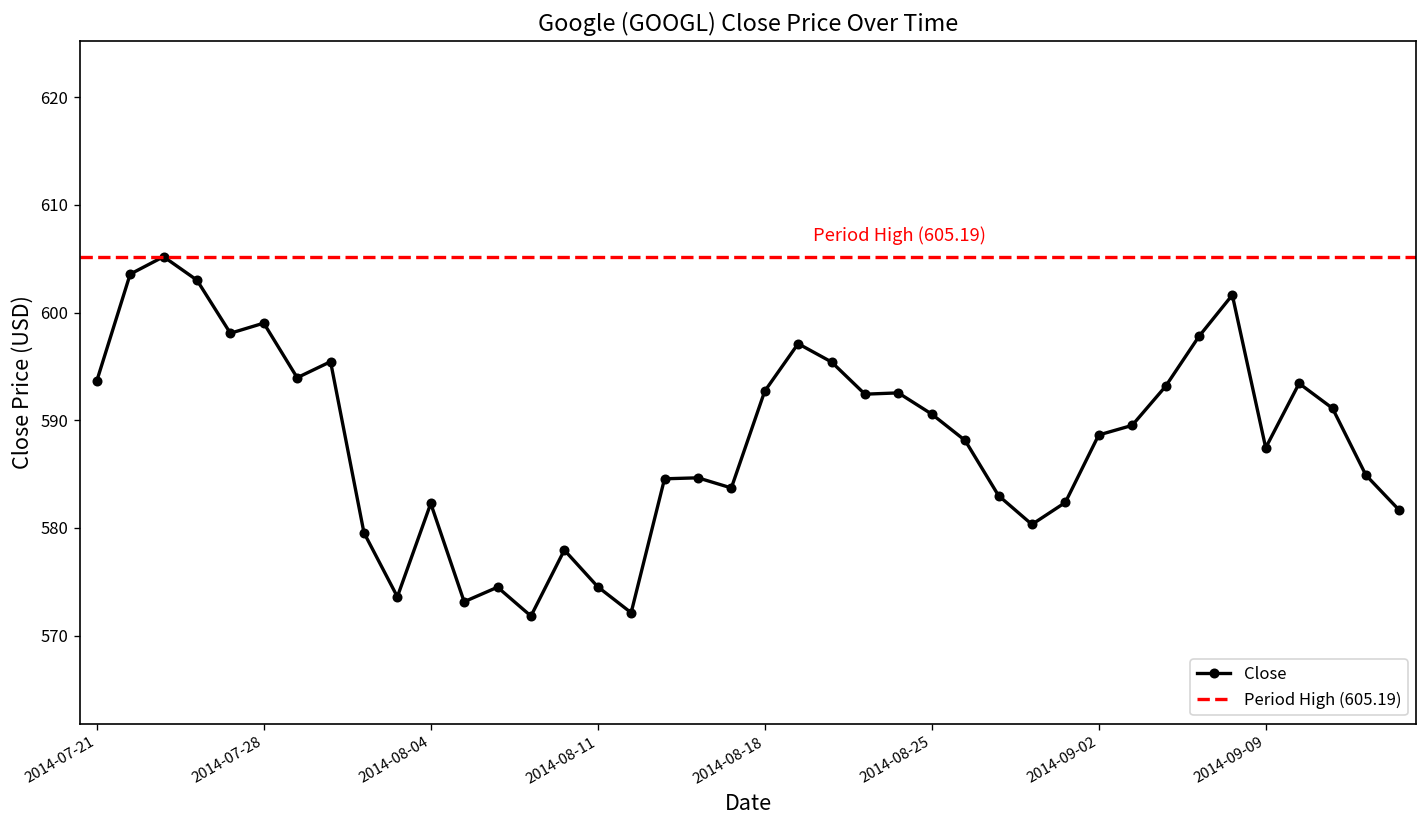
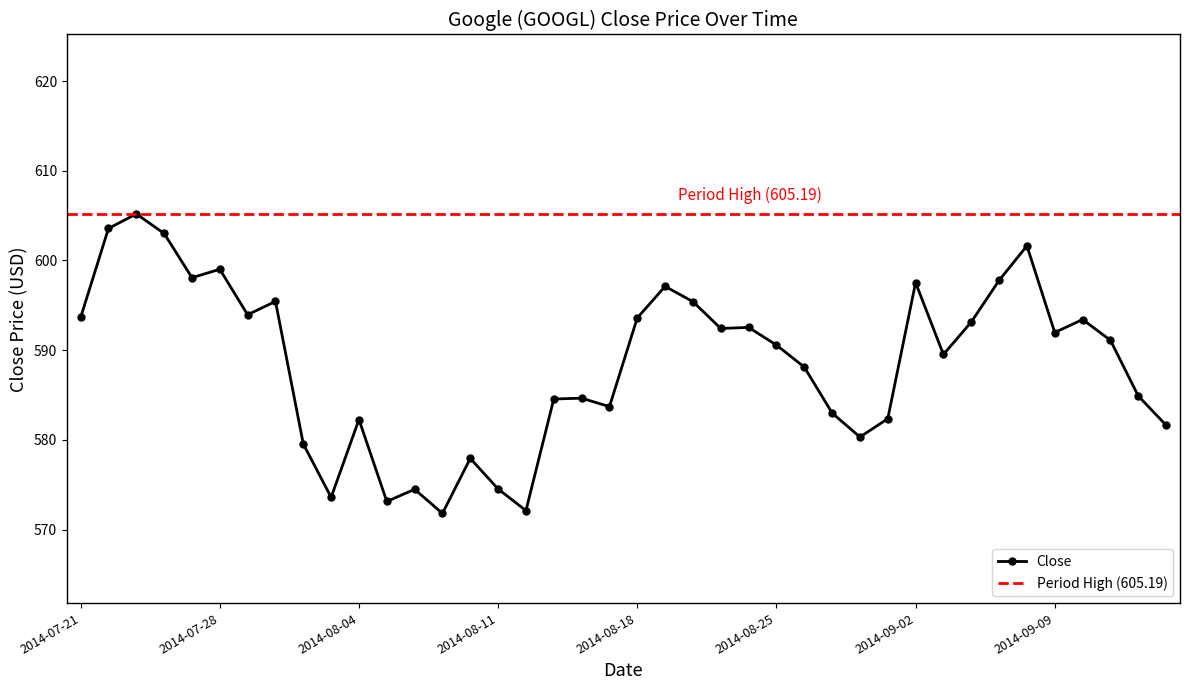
  {
    "2014-07-21": 594,
    "2014-07-28": 599,
    "2014-08-04": 582,
    "2014-08-11": 575,
-   "2014-08-18": 593,
+   "2014-08-18": 594,
    "2014-08-25": 591,
-   "2014-09-02": 589,
-   "2014-09-09": 587
+   "2014-09-02": 598,
+   "2014-09-09": 592
  }
